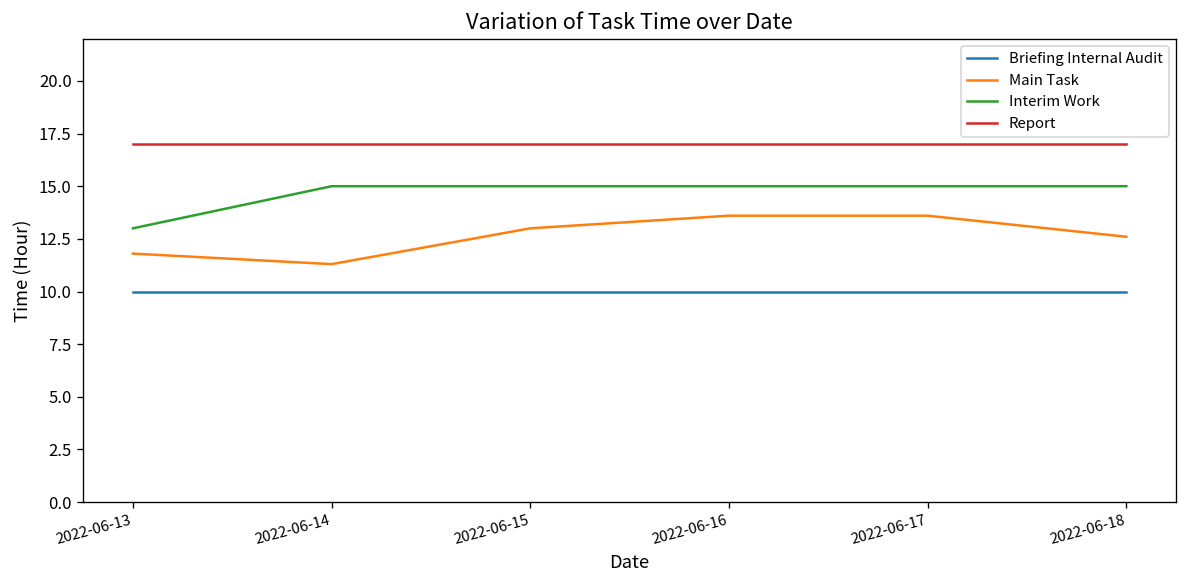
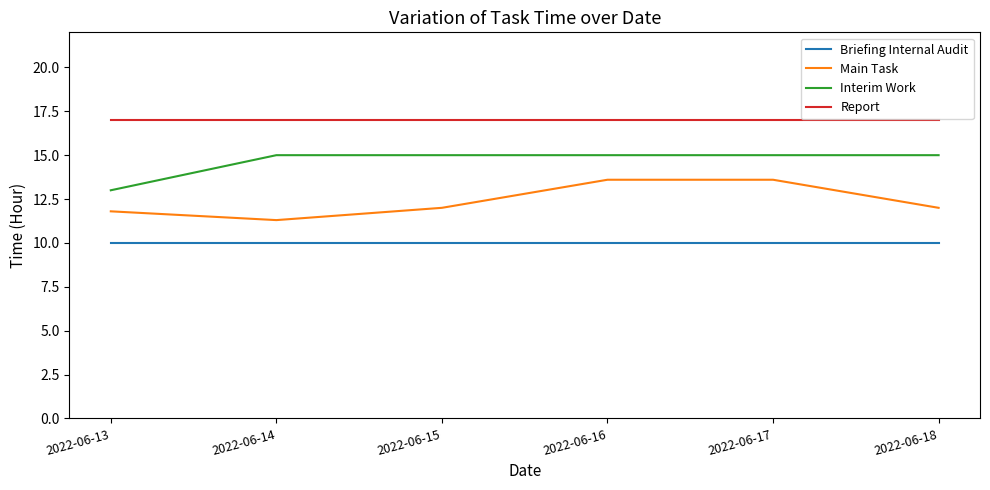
  {
    "Briefing Internal Audit": {
      "2022-06-13": 10.0,
      "2022-06-14": 10.0,
      "2022-06-15": 10.0,
      "2022-06-16": 10.0,
      "2022-06-17": 10.0,
      "2022-06-18": 10.0
    },
    "Main Task": {
      "2022-06-13": 11.8,
      "2022-06-14": 11.3,
-     "2022-06-15": 13,
+     "2022-06-15": 12,
      "2022-06-16": 13.6,
      "2022-06-17": 13.6,
-     "2022-06-18": 12.6
+     "2022-06-18": 12.0
    },
    "Interim Work": {
      "2022-06-13": 13.0,
      "2022-06-14": 15.0,
      "2022-06-15": 15.0,
      "2022-06-16": 15.0,
      "2022-06-17": 15.0,
      "2022-06-18": 15.0
    },
    "Report": {
      "2022-06-13": 17.0,
      "2022-06-14": 17.0,
      "2022-06-15": 17.0,
      "2022-06-16": 17.0,
      "2022-06-17": 17.0,
      "2022-06-18": 17.0
    }
  }
